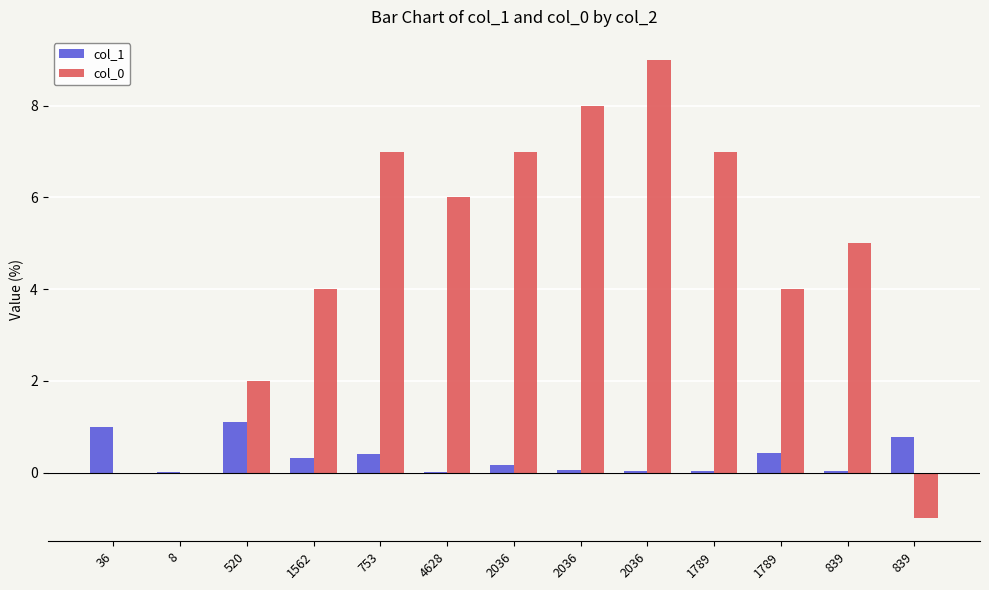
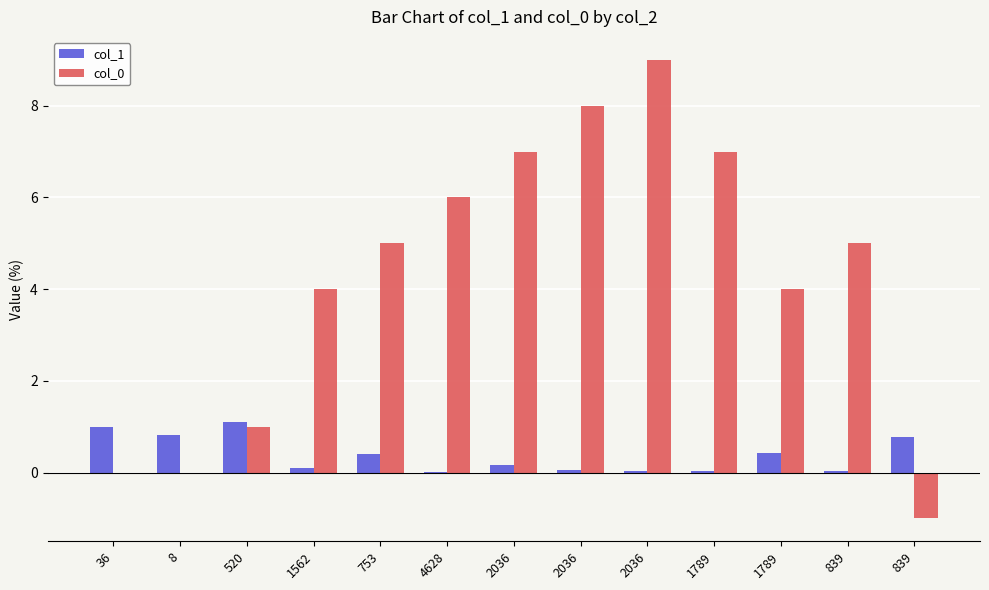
  {
    "col_1": {
      "36": 1.0,
-     "8": 0.0,
+     "8": 0.8,
      "520": 1.1,
-     "1562": 0.3,
+     "1562": 0.1,
      "753": 0.4
    },
    "col_0": {
      "36": 0,
      "8": 0,
-     "520": 2,
+     "520": 1,
      "1562": 4,
-     "753": 7,
+     "753": 5,
      "4628": 6
    }
  }
